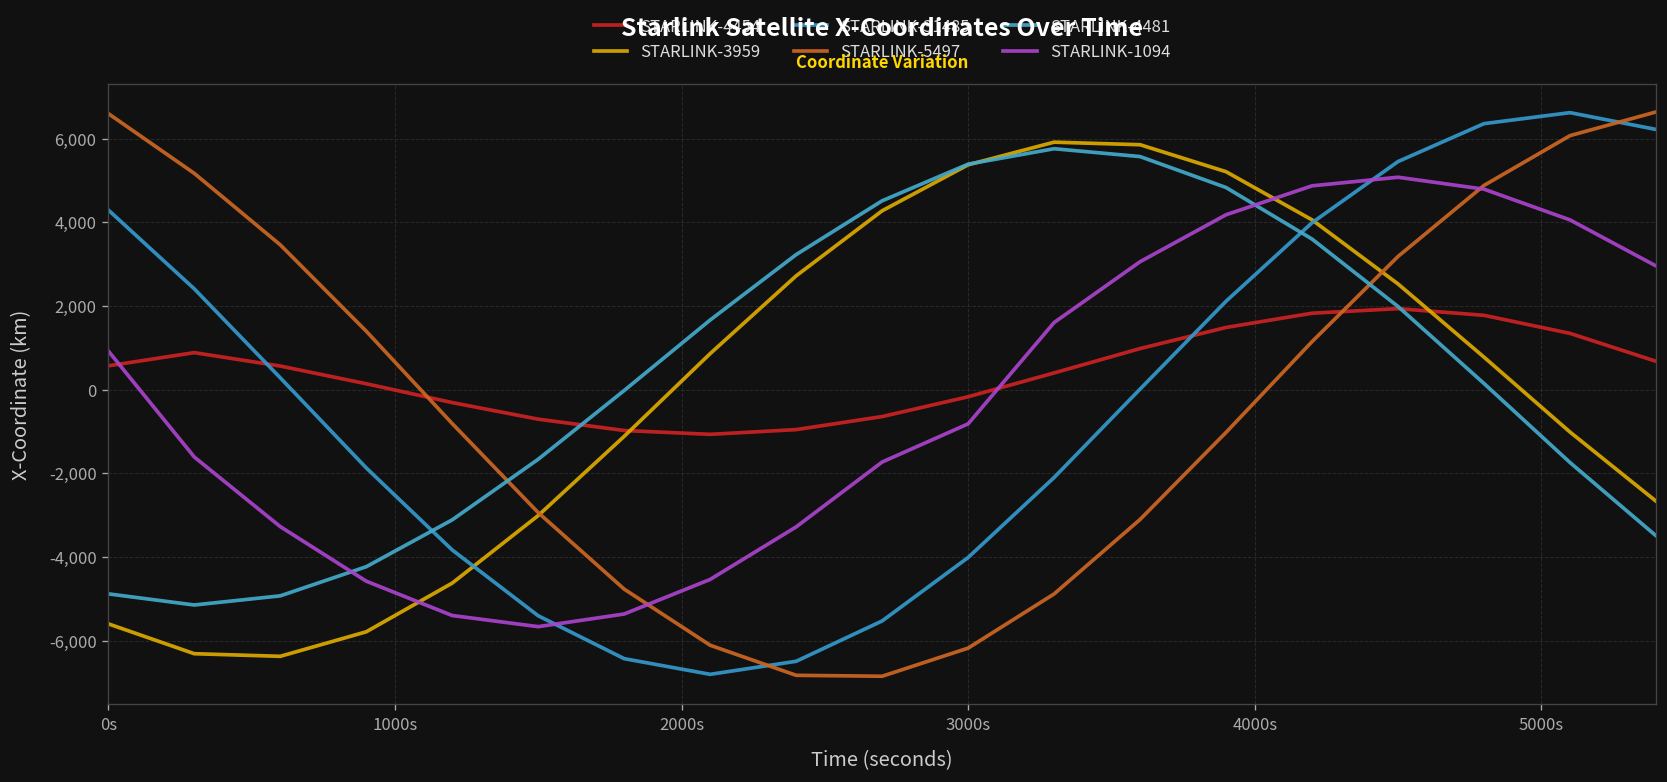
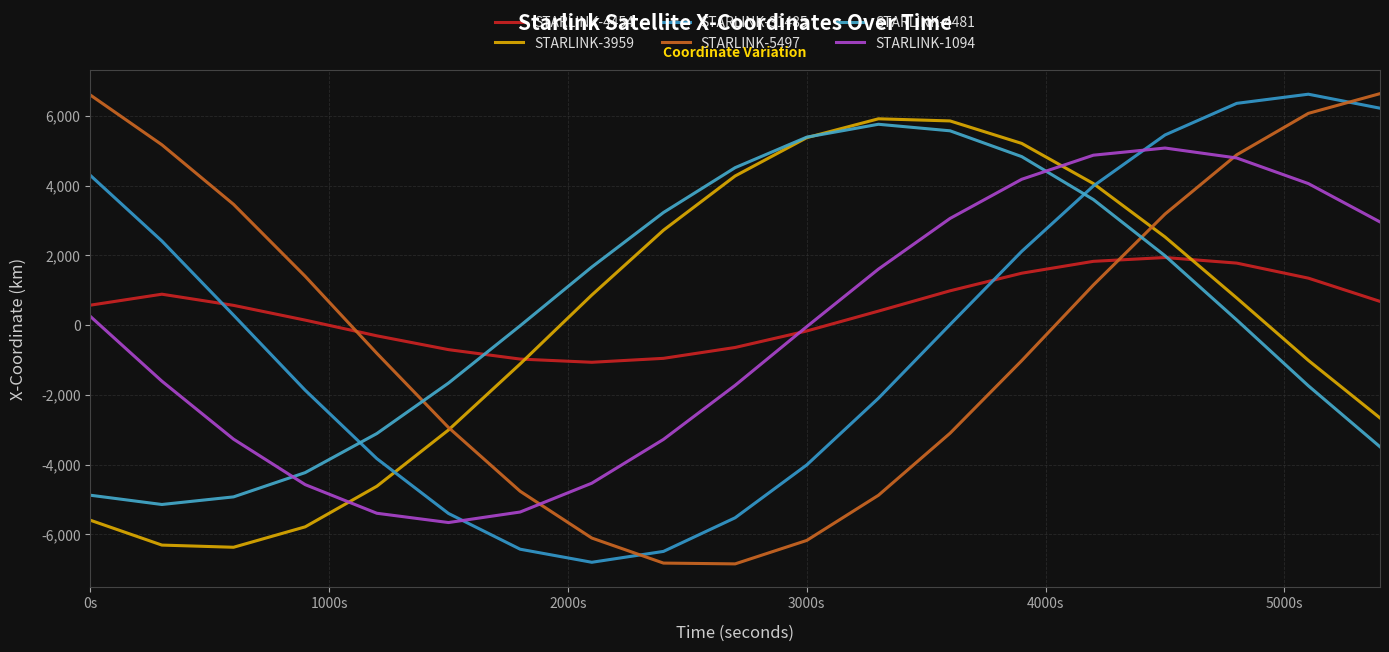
  {
    "STARLINK-4454": {
      "0s": "600",
      "3000s": "-200"
    },
    "STARLINK-3959": {
      "0s": "-5,600"
    },
    "STARLINK-5497": {
      "0s": "6,600",
      "3000s": "-6,200"
    },
    "STARLINK-1094": {
-     "0s": "900",
-     "3000s": "-800"
+     "0s": "200",
+     "3000s": "0"
    }
  }
